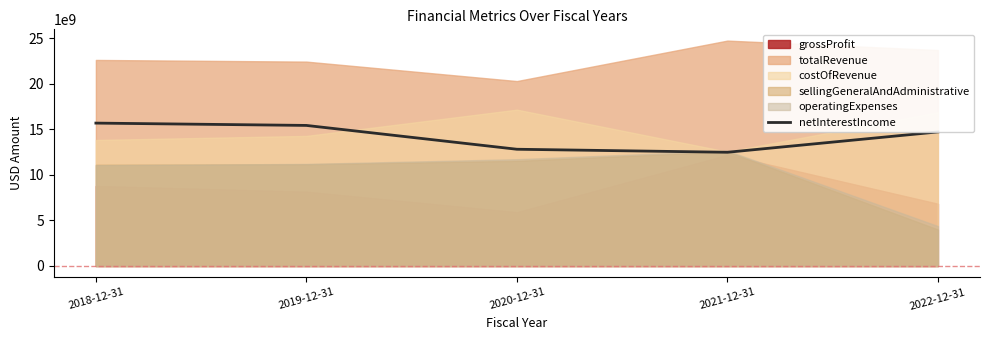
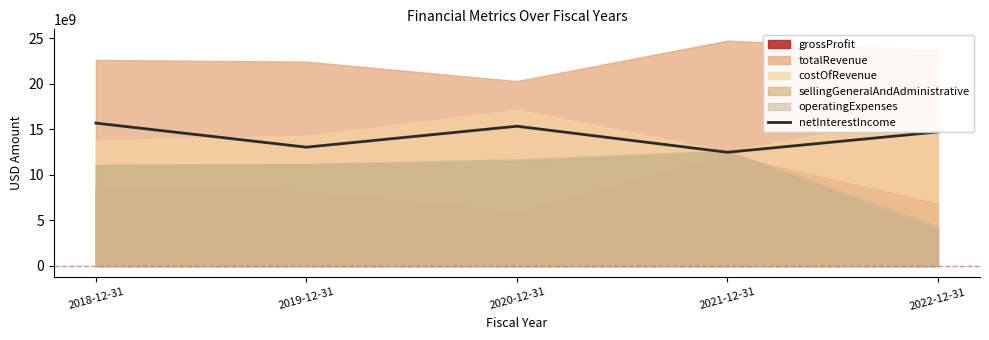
  {
    "netInterestIncome": {
      "2018-12-31": 16000000000,
-     "2019-12-31": 15000000000,
-     "2020-12-31": 13000000000
+     "2019-12-31": 13000000000,
+     "2020-12-31": 15000000000
    },
    "grossProfit": {
      "2018-12-31": 9000000000,
      "2019-12-31": 8000000000,
      "2020-12-31": 6000000000,
      "2021-12-31": 12000000000,
      "2022-12-31": 7000000000
    }
  }
